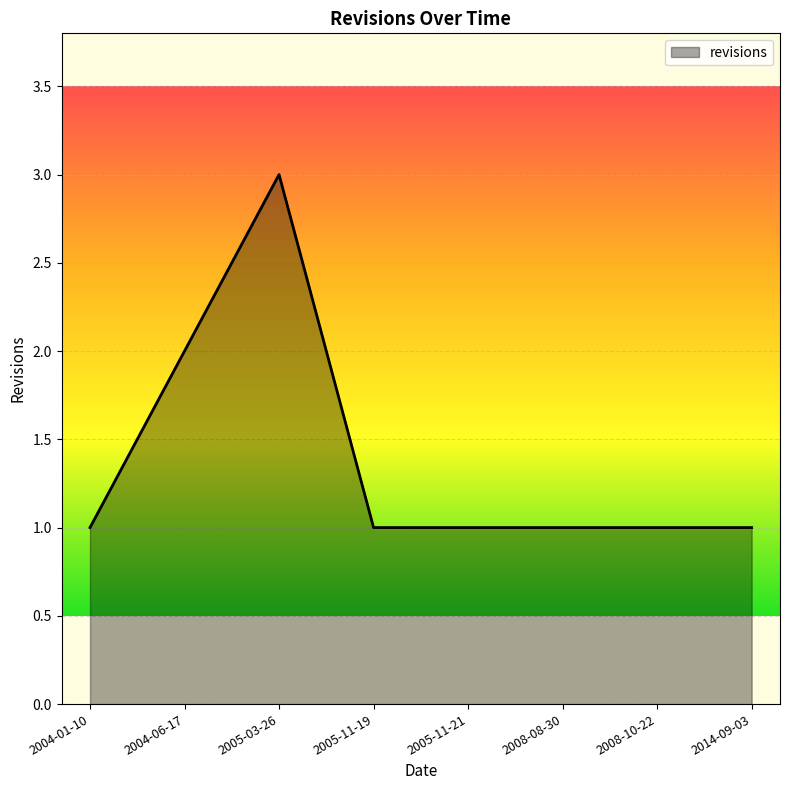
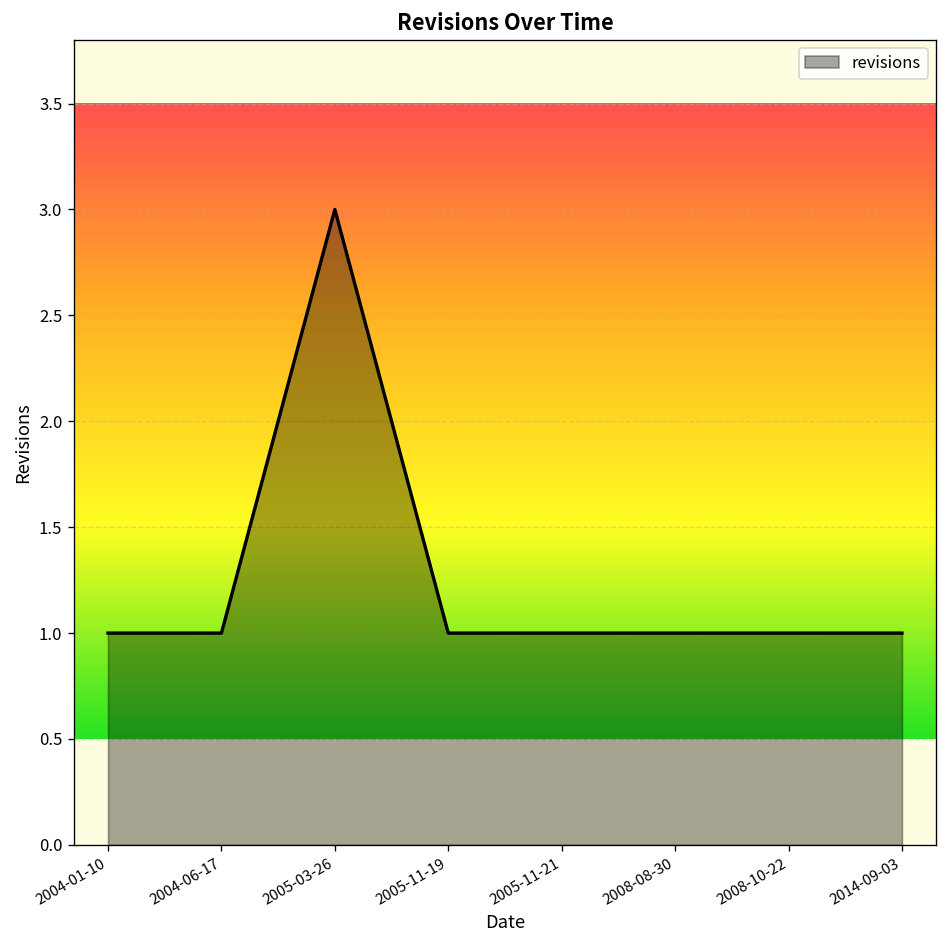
  {
    "2004-01-10": 1,
-   "2004-06-17": 2,
+   "2004-06-17": 1,
    "2005-03-26": 3,
    "2005-11-19": 1,
    "2005-11-21": 1,
    "2008-08-30": 1,
    "2008-10-22": 1,
    "2014-09-03": 1
  }
